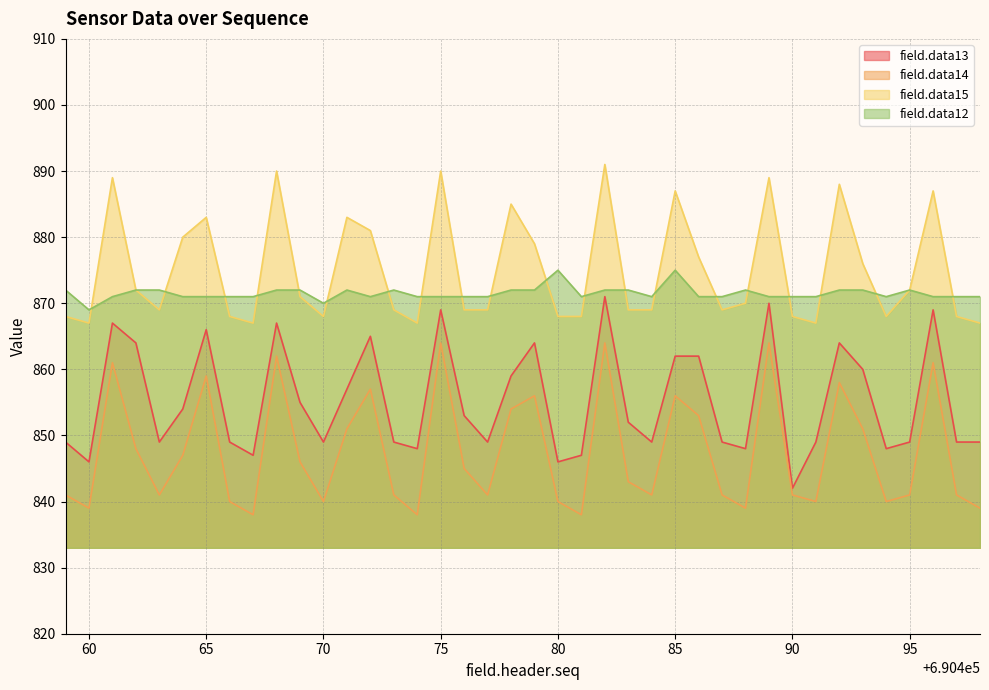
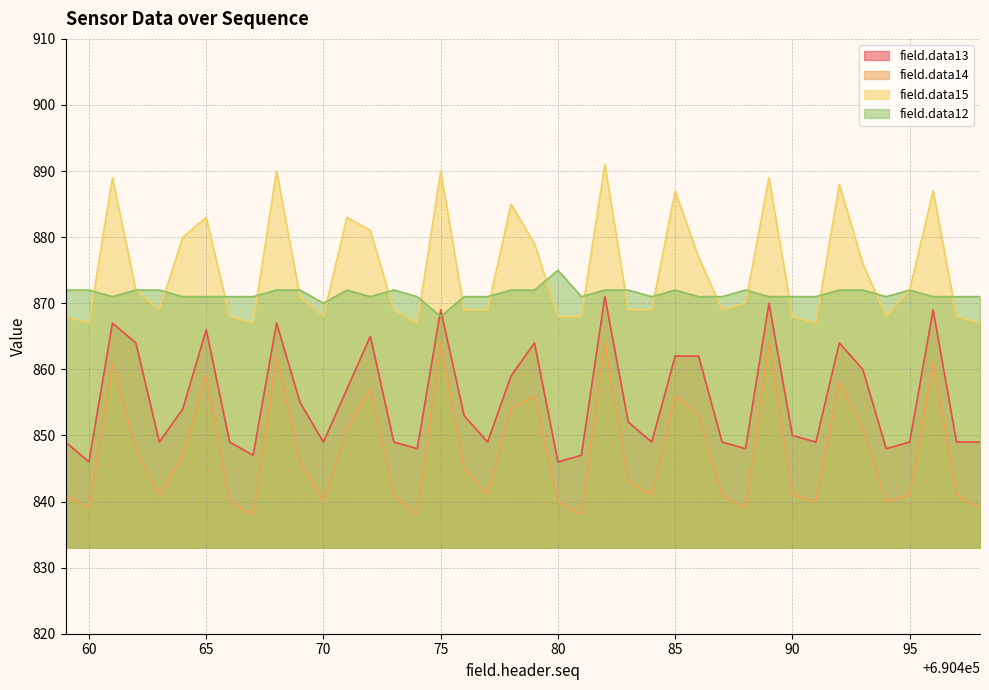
  {
    "field.data13": {
      "60": 846,
      "65": 866,
      "70": 849,
      "75": 869,
      "80": 846,
      "85": 862,
-     "90": 842,
+     "90": 850,
      "95": 849
    },
    "field.data12": {
-     "60": 869,
+     "60": 872,
      "65": 871,
      "70": 870,
-     "75": 871,
+     "75": 868,
      "80": 875,
-     "85": 875,
+     "85": 872,
      "90": 871
    }
  }
